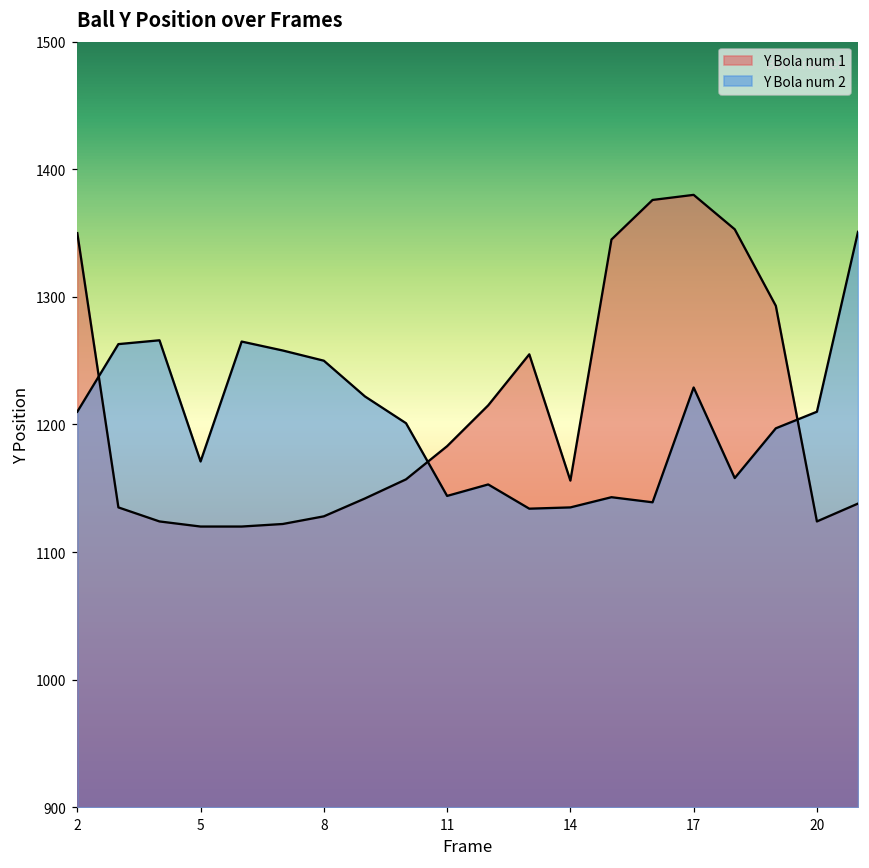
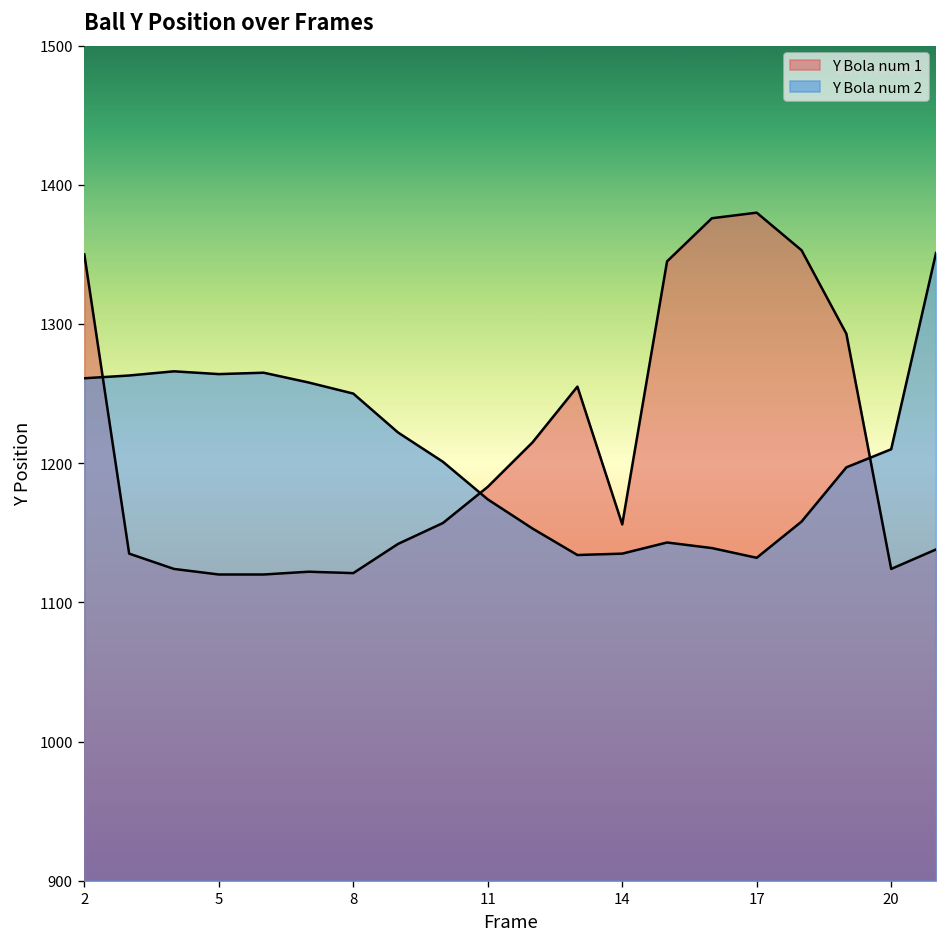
  {
    "Y Bola num 1": {
      "2": 1350,
      "5": 1120,
-     "8": 1128,
+     "8": 1121,
      "11": 1183,
      "14": 1156,
      "17": 1380,
      "20": 1124
    },
    "Y Bola num 2": {
-     "2": 1210,
-     "5": 1171,
+     "2": 1261,
+     "5": 1264,
      "8": 1250,
-     "11": 1144,
+     "11": 1174,
      "14": 1135,
-     "17": 1229,
+     "17": 1132,
      "20": 1210
    }
  }
